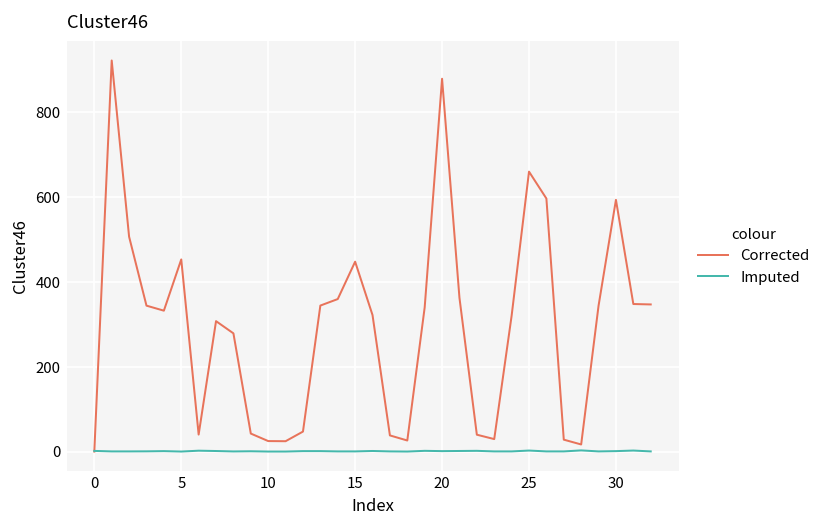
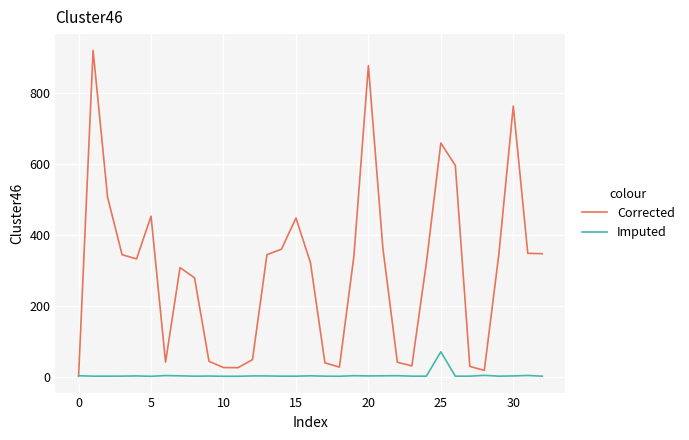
  {
    "Corrected": {
      "5": 450,
      "10": 30,
      "15": 450,
      "20": 880,
      "25": 660,
-     "30": 590
+     "30": 760
    },
    "Imputed": {
      "5": 0,
      "10": 0,
      "15": 0,
      "20": 0,
-     "25": 0,
+     "25": 70,
      "30": 0
    }
  }
